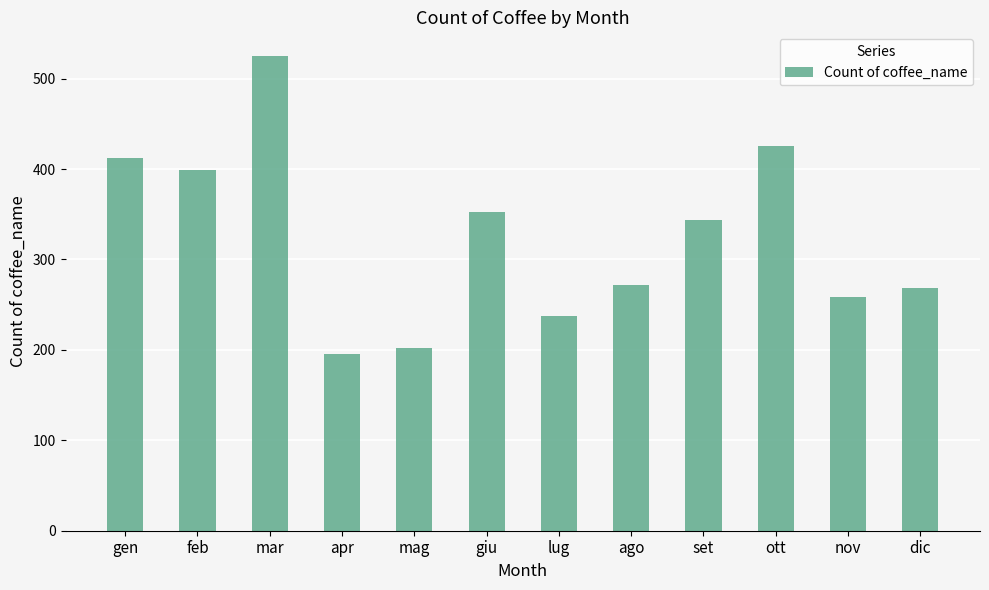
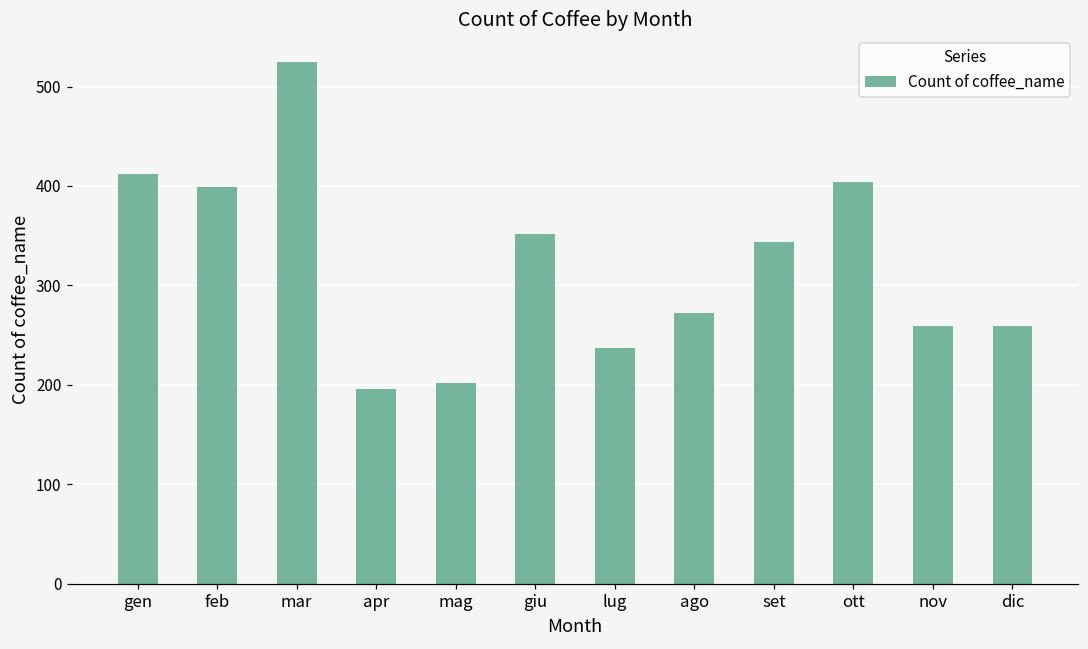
  {
    "gen": 410,
    "feb": 400,
    "mar": 530,
    "apr": 200,
    "mag": 200,
    "giu": 350,
    "lug": 240,
    "ago": 270,
    "set": 340,
-   "ott": 430,
+   "ott": 400,
    "nov": 260,
-   "dic": 270
+   "dic": 260
  }
